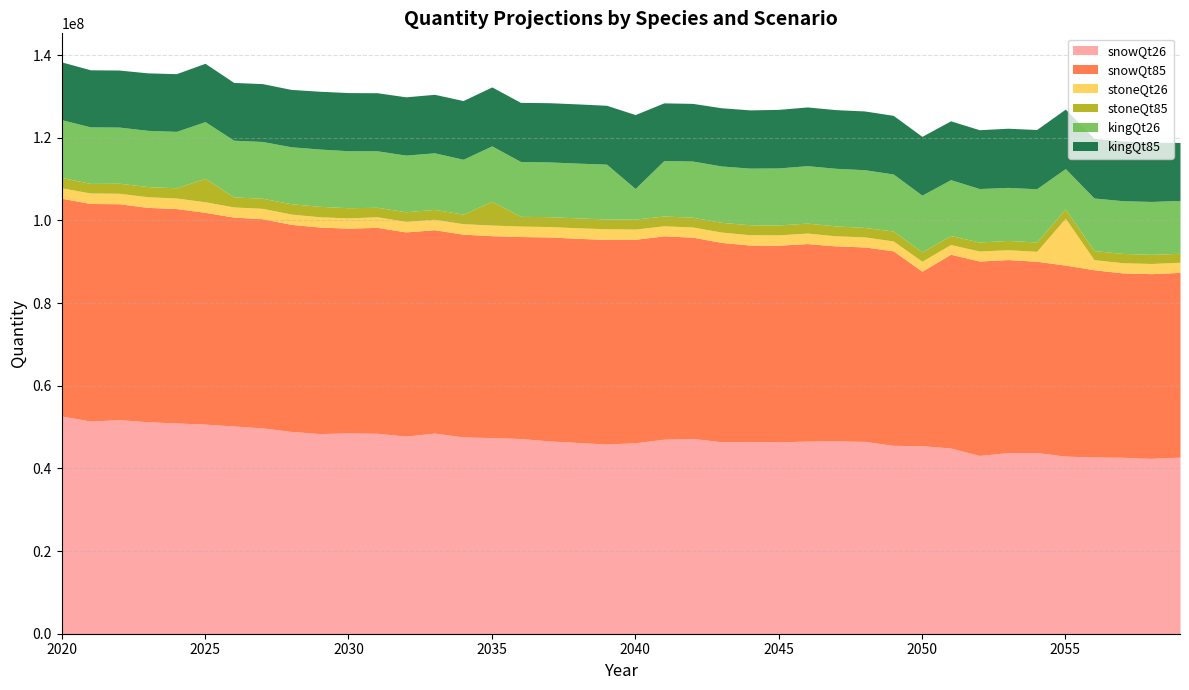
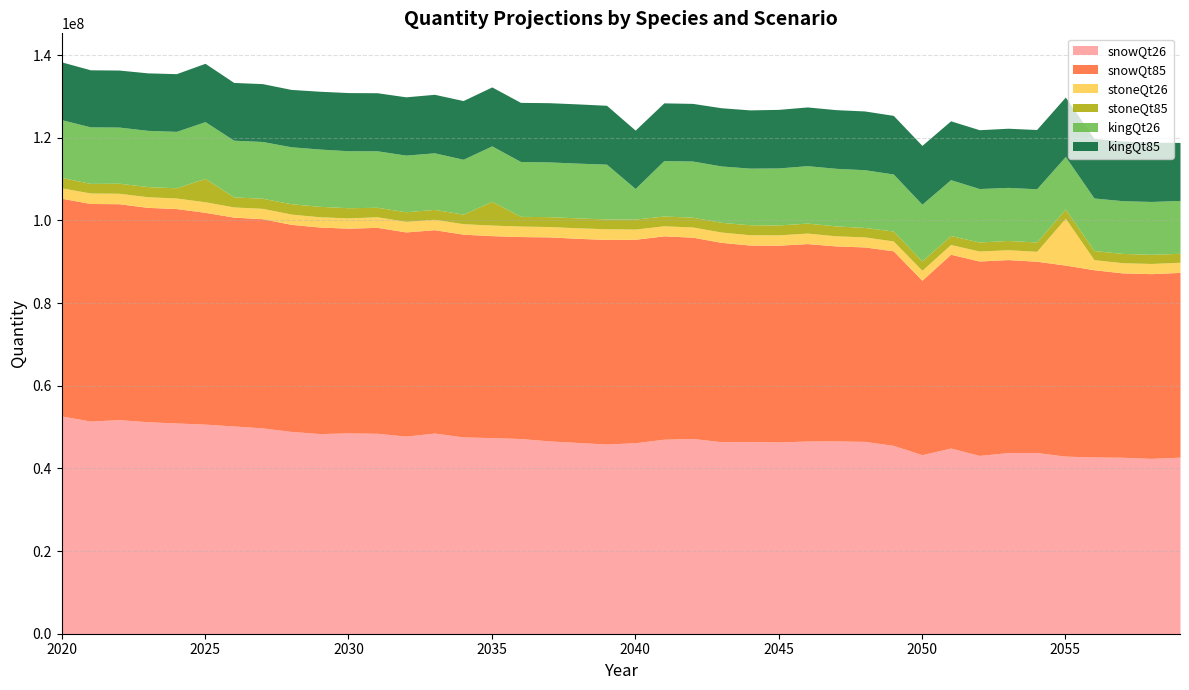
  {
    "snowQt26": {
      "2020": 53000000,
      "2025": 51000000,
      "2030": 49000000,
      "2035": 47000000,
      "2040": 46000000,
      "2045": 46000000,
-     "2050": 45000000,
+     "2050": 43000000,
      "2055": 43000000
    },
    "snowQt85": {
      "2020": 53000000,
      "2025": 51000000,
      "2030": 50000000,
      "2035": 49000000,
      "2040": 49000000,
      "2045": 48000000,
      "2050": 42000000,
      "2055": 46000000
    },
    "stoneQt26": {
      "2020": 3000000,
      "2025": 3000000,
      "2030": 2000000,
      "2035": 3000000,
      "2040": 2000000,
      "2045": 3000000,
      "2050": 2000000,
      "2055": 11000000
    },
    "stoneQt85": {
      "2020": 3000000,
      "2025": 6000000,
      "2030": 2000000,
      "2035": 6000000,
      "2040": 2000000,
      "2045": 2000000,
      "2050": 2000000,
      "2055": 2000000
    },
    "kingQt26": {
      "2020": 14000000,
      "2025": 14000000,
      "2030": 14000000,
      "2035": 13000000,
      "2040": 7000000,
      "2045": 14000000,
      "2050": 14000000,
-     "2055": 10000000
+     "2055": 13000000
    },
    "kingQt85": {
      "2020": 14000000,
      "2025": 14000000,
      "2030": 14000000,
      "2035": 14000000,
-     "2040": 18000000,
+     "2040": 14000000,
      "2045": 14000000,
      "2050": 14000000,
      "2055": 14000000
    }
  }
